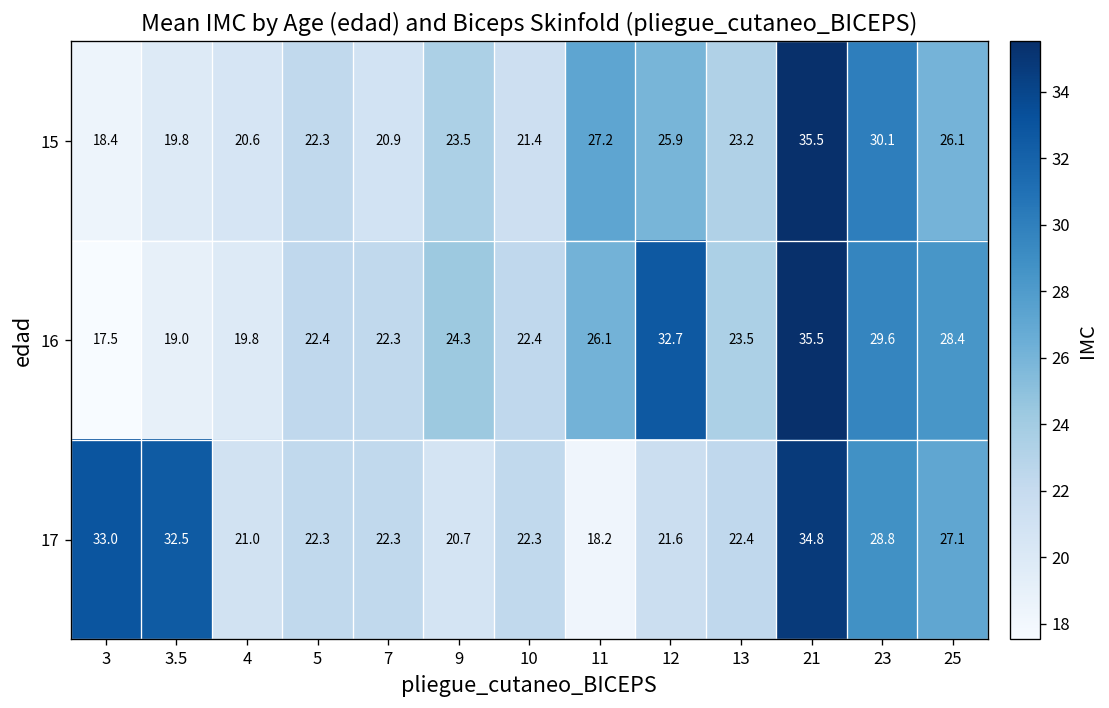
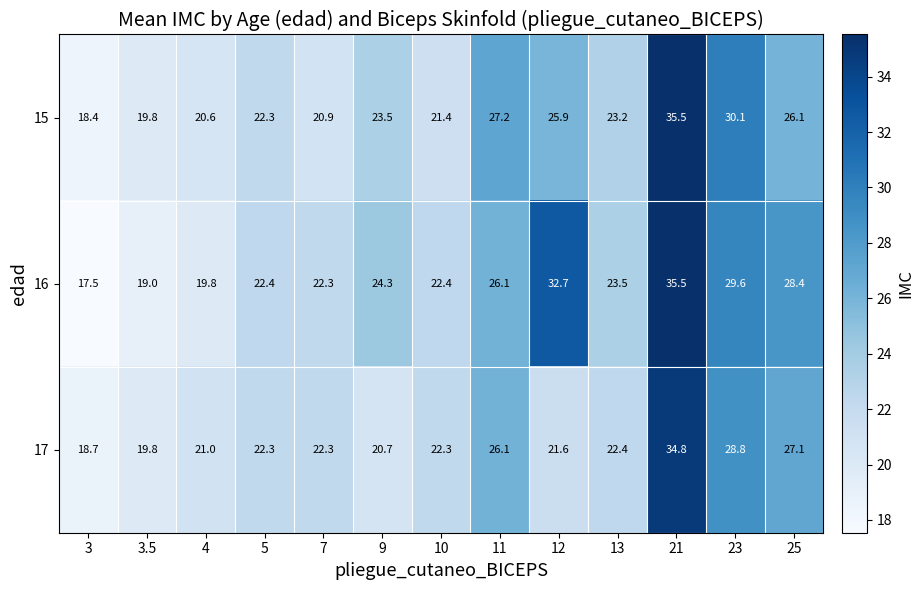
  {
    "15": {
      "3": 18.4,
      "3.5": 19.8,
      "4": 20.6,
      "5": 22.3,
      "7": 20.9,
      "9": 23.5,
      "10": 21.4,
      "11": 27.2,
      "12": 25.9,
      "13": 23.2,
      "21": 35.5,
      "23": 30.1,
      "25": 26.1
    },
    "16": {
      "3": 17.5,
      "3.5": 19.0,
      "4": 19.8,
      "5": 22.4,
      "7": 22.3,
      "9": 24.3,
      "10": 22.4,
      "11": 26.1,
      "12": 32.7,
      "13": 23.5,
      "21": 35.5,
      "23": 29.6,
      "25": 28.4
    },
    "17": {
-     "3": 33.0,
-     "3.5": 32.5,
+     "3": 18.7,
+     "3.5": 19.8,
      "4": 21.0,
      "5": 22.3,
      "7": 22.3,
      "9": 20.7,
      "10": 22.3,
-     "11": 18.2,
+     "11": 26.1,
      "12": 21.6,
      "13": 22.4,
      "21": 34.8,
      "23": 28.8,
      "25": 27.1
    }
  }
